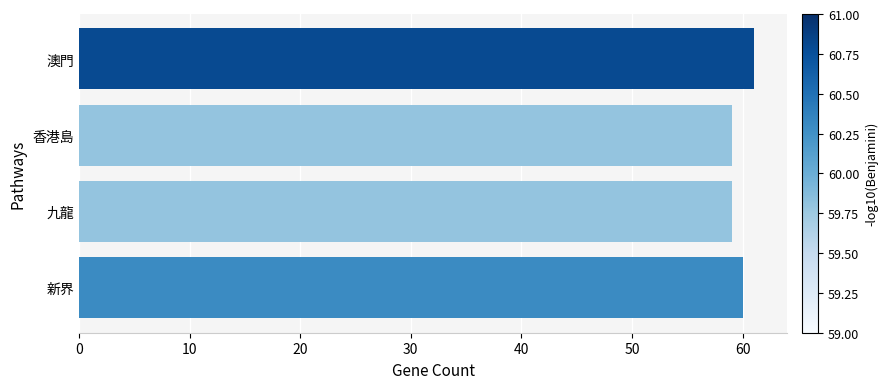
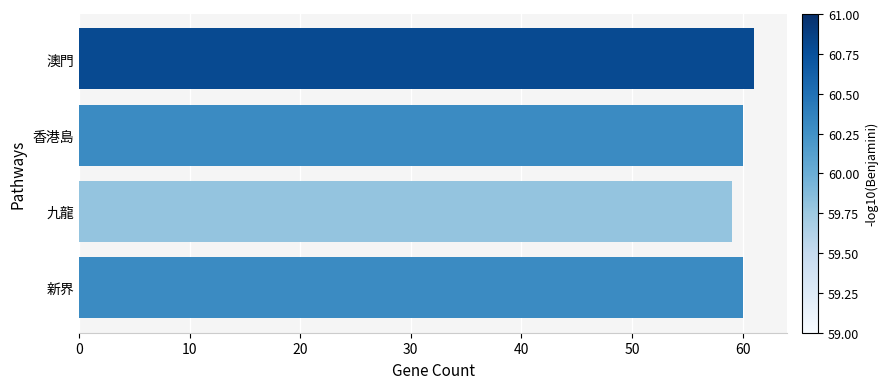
  {
    "澳門": 61,
-   "香港島": 59,
+   "香港島": 60,
    "九龍": 59,
    "新界": 60
  }
